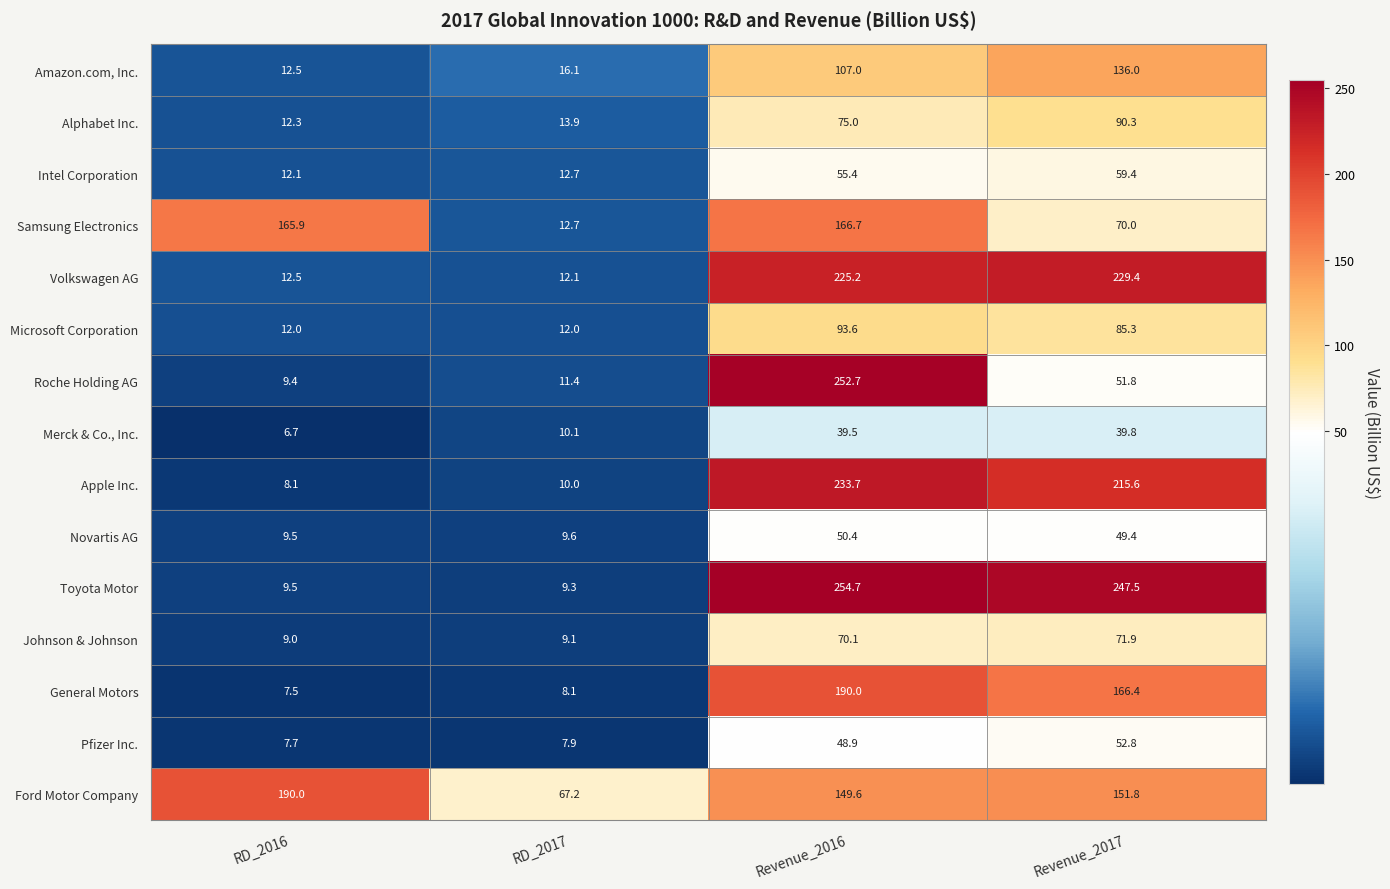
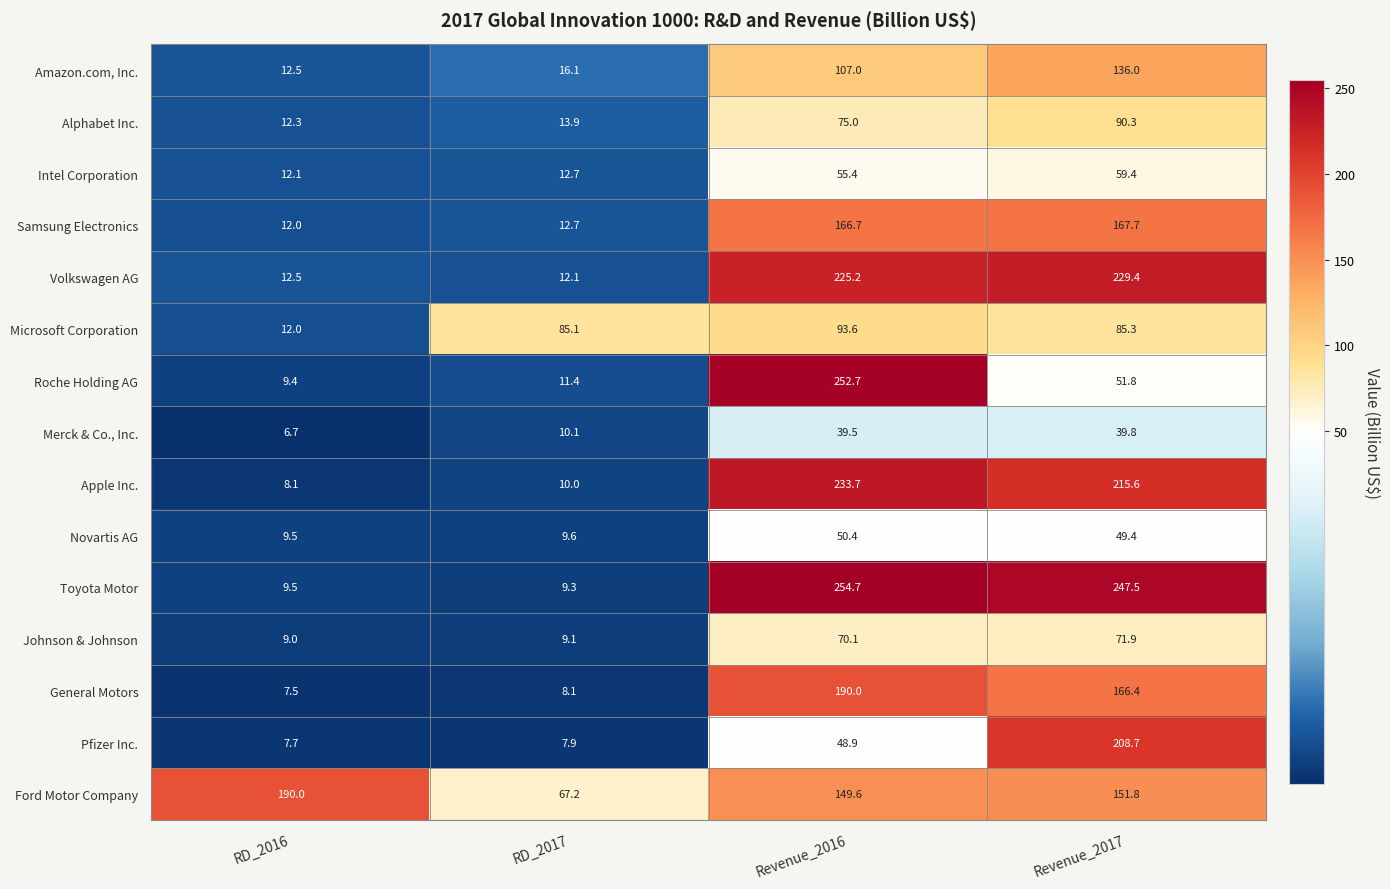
  {
    "Amazon.com, Inc.": {
      "RD_2016": 12.5,
      "RD_2017": 16.1,
      "Revenue_2016": 107.0,
      "Revenue_2017": 136.0
    },
    "Alphabet Inc.": {
      "RD_2016": 12.3,
      "RD_2017": 13.9,
      "Revenue_2016": 75.0,
      "Revenue_2017": 90.3
    },
    "Intel Corporation": {
      "RD_2016": 12.1,
      "RD_2017": 12.7,
      "Revenue_2016": 55.4,
      "Revenue_2017": 59.4
    },
    "Samsung Electronics": {
-     "RD_2016": 165.9,
+     "RD_2016": 12.0,
      "RD_2017": 12.7,
      "Revenue_2016": 166.7,
-     "Revenue_2017": 70.0
+     "Revenue_2017": 167.7
    },
    "Volkswagen AG": {
      "RD_2016": 12.5,
      "RD_2017": 12.1,
      "Revenue_2016": 225.2,
      "Revenue_2017": 229.4
    },
    "Microsoft Corporation": {
      "RD_2016": 12.0,
-     "RD_2017": 12.0,
+     "RD_2017": 85.1,
      "Revenue_2016": 93.6,
      "Revenue_2017": 85.3
    },
    "Roche Holding AG": {
      "RD_2016": 9.4,
      "RD_2017": 11.4,
      "Revenue_2016": 252.7,
      "Revenue_2017": 51.8
    },
    "Merck & Co., Inc.": {
      "RD_2016": 6.7,
      "RD_2017": 10.1,
      "Revenue_2016": 39.5,
      "Revenue_2017": 39.8
    },
    "Apple Inc.": {
      "RD_2016": 8.1,
      "RD_2017": 10.0,
      "Revenue_2016": 233.7,
      "Revenue_2017": 215.6
    },
    "Novartis AG": {
      "RD_2016": 9.5,
      "RD_2017": 9.6,
      "Revenue_2016": 50.4,
      "Revenue_2017": 49.4
    },
    "Toyota Motor": {
      "RD_2016": 9.5,
      "RD_2017": 9.3,
      "Revenue_2016": 254.7,
      "Revenue_2017": 247.5
    },
    "Johnson & Johnson": {
      "RD_2016": 9.0,
      "RD_2017": 9.1,
      "Revenue_2016": 70.1,
      "Revenue_2017": 71.9
    },
    "General Motors": {
      "RD_2016": 7.5,
      "RD_2017": 8.1,
      "Revenue_2016": 190.0,
      "Revenue_2017": 166.4
    },
    "Pfizer Inc.": {
      "RD_2016": 7.7,
      "RD_2017": 7.9,
      "Revenue_2016": 48.9,
-     "Revenue_2017": 52.8
+     "Revenue_2017": 208.7
    },
    "Ford Motor Company": {
      "RD_2016": 190.0,
      "RD_2017": 67.2,
      "Revenue_2016": 149.6,
      "Revenue_2017": 151.8
    }
  }
